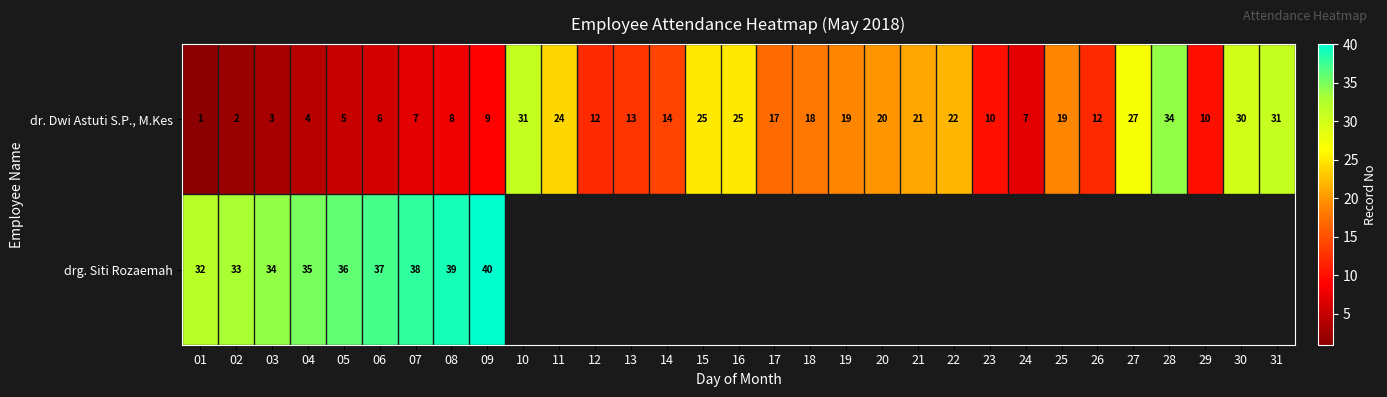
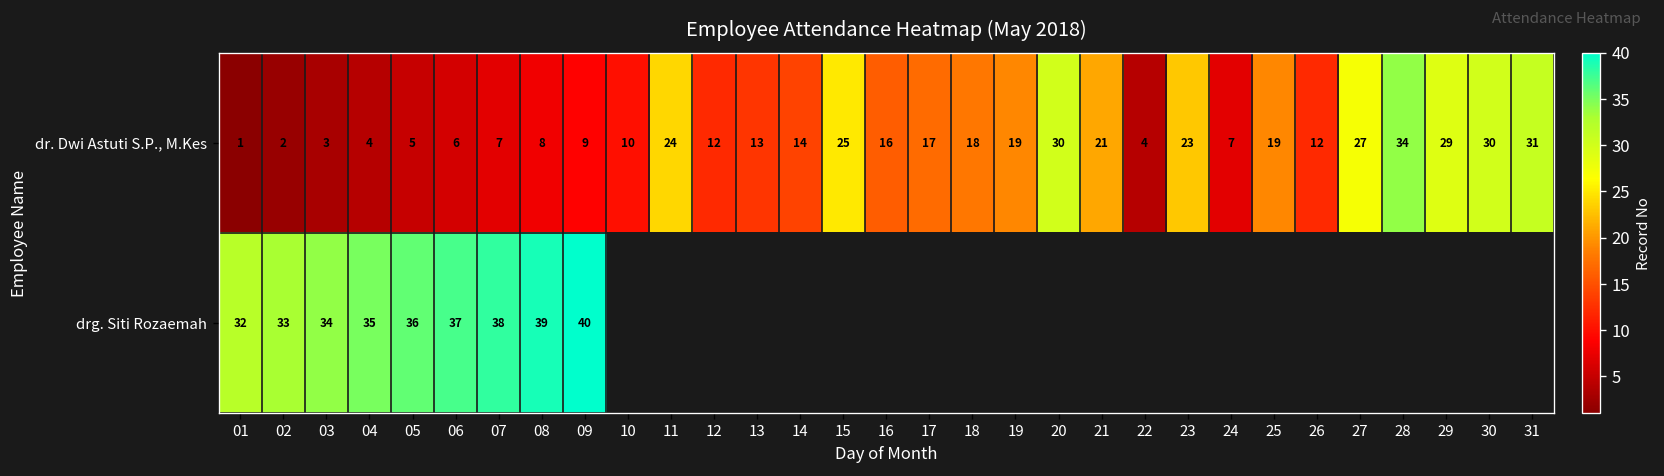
  {
    "dr. Dwi Astuti S.P., M.Kes": {
      "01": 1,
      "02": 2,
      "03": 3,
      "04": 4,
      "05": 5,
      "06": 6,
      "07": 7,
      "08": 8,
      "09": 9,
-     "10": 31,
+     "10": 10,
      "11": 24,
      "12": 12,
      "13": 13,
      "14": 14,
      "15": 25,
-     "16": 25,
+     "16": 16,
      "17": 17,
      "18": 18,
      "19": 19,
-     "20": 20,
+     "20": 30,
      "21": 21,
-     "22": 22,
-     "23": 10,
+     "22": 4,
+     "23": 23,
      "24": 7,
      "25": 19,
      "26": 12,
      "27": 27,
      "28": 34,
-     "29": 10,
+     "29": 29,
      "30": 30,
      "31": 31
    },
    "drg. Siti Rozaemah": {
      "01": 32,
      "02": 33,
      "03": 34,
      "04": 35,
      "05": 36,
      "06": 37,
      "07": 38,
      "08": 39,
      "09": 40
    }
  }
